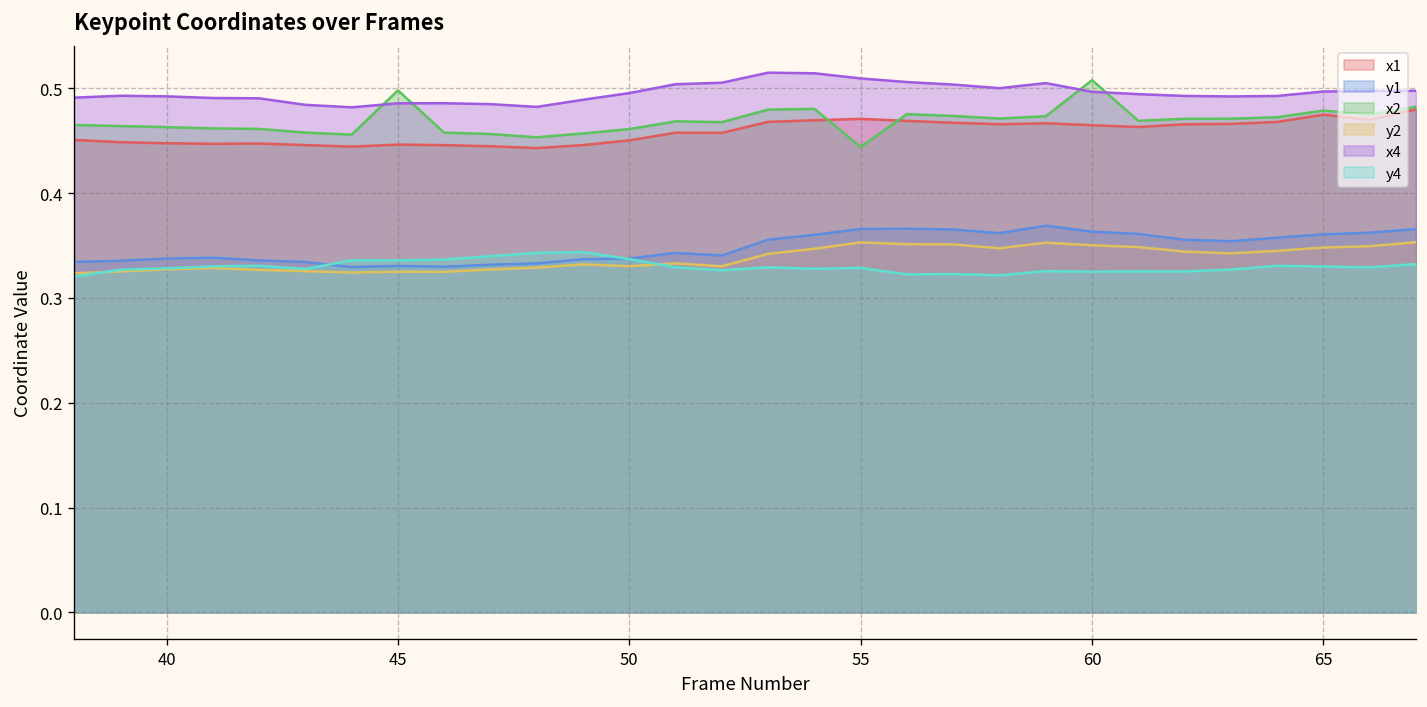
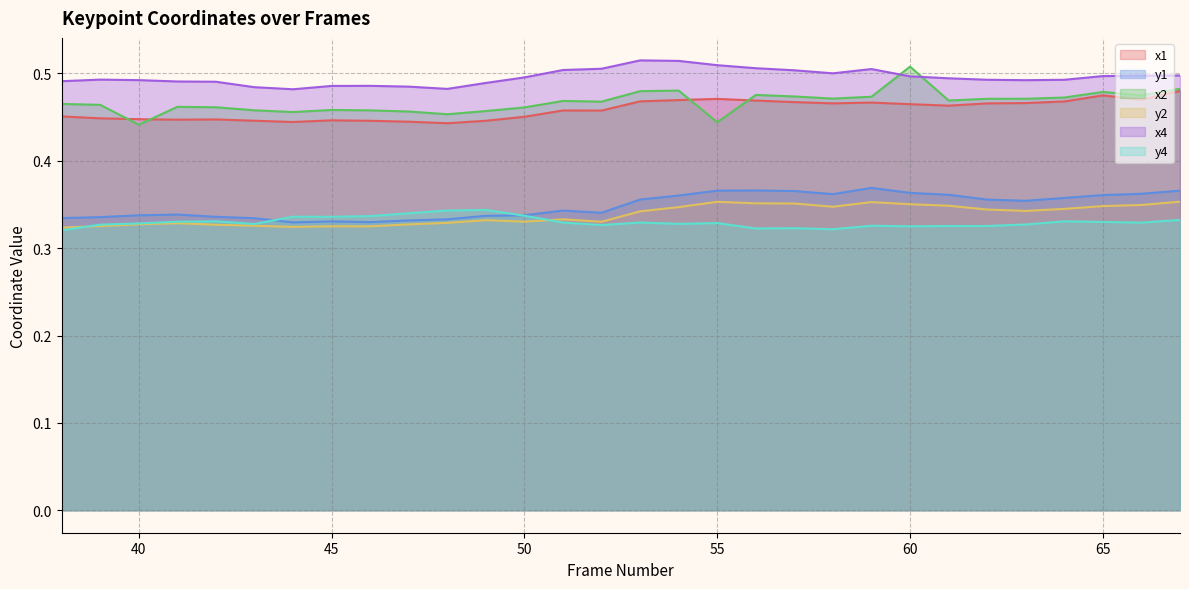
  {
    "x2": {
-     "40": 0.46,
-     "45": 0.50,
+     "40": 0.44,
+     "45": 0.46,
      "50": 0.46,
      "55": 0.44,
      "60": 0.51,
      "65": 0.48
    }
  }
